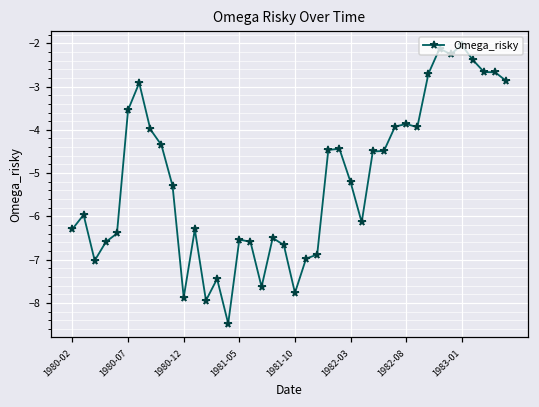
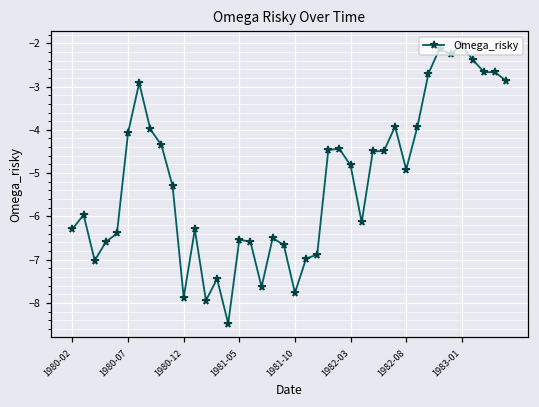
  {
    "1980-02": -6.3,
-   "1980-07": -3.5,
+   "1980-07": -4.1,
    "1980-12": -7.9,
    "1981-05": -6.5,
    "1981-10": -7.8,
-   "1982-03": -5.2,
-   "1982-08": -3.9
+   "1982-03": -4.8,
+   "1982-08": -4.9
  }
